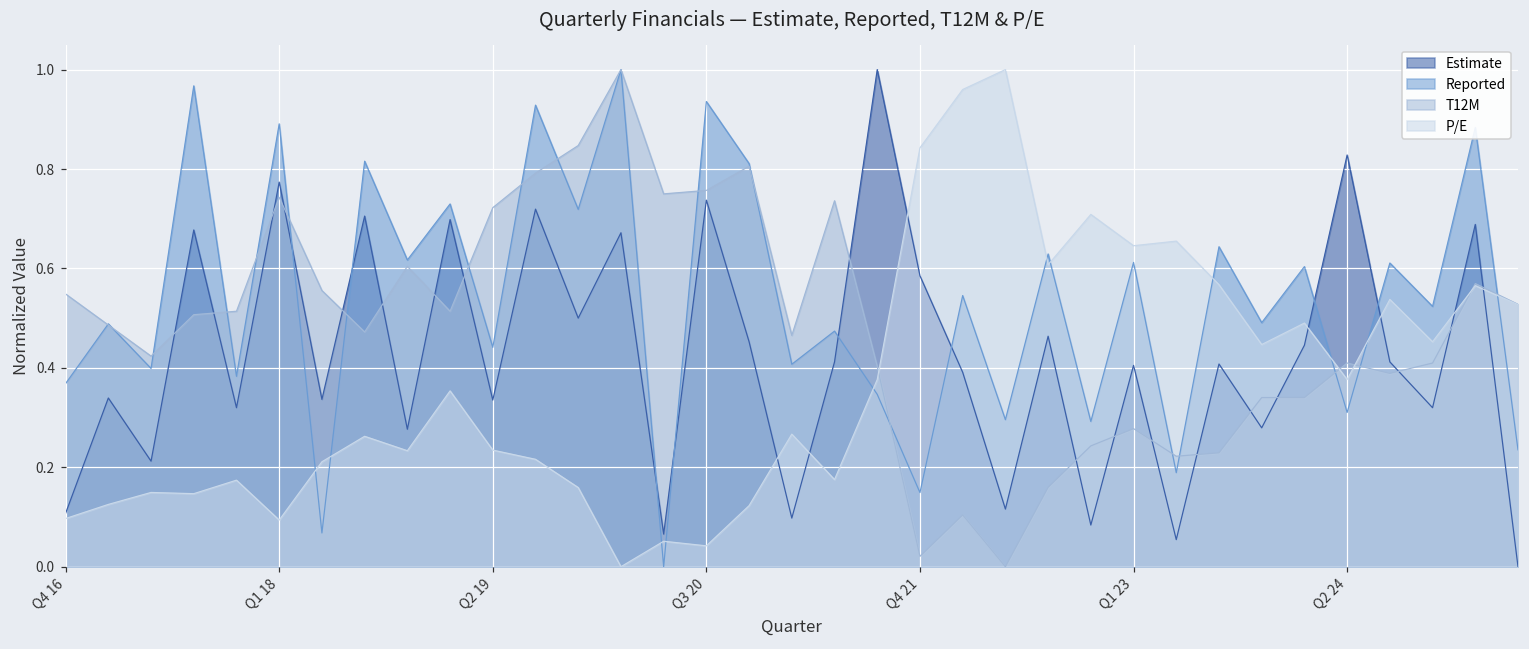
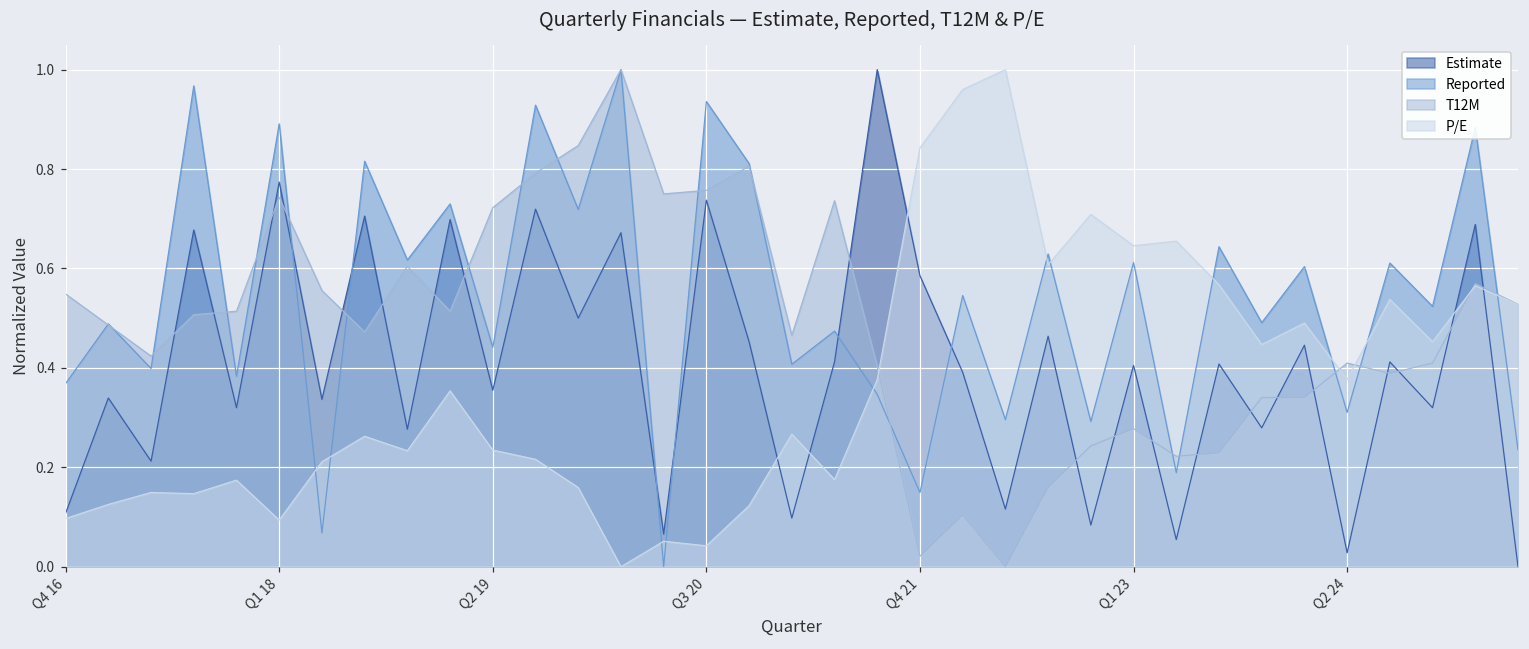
  {
    "Estimate": {
      "Q4 16": 0.11,
      "Q1 18": 0.77,
-     "Q2 19": 0.34,
+     "Q2 19": 0.35,
      "Q3 20": 0.74,
      "Q4 21": 0.59,
      "Q1 23": 0.41,
-     "Q2 24": 0.83
+     "Q2 24": 0.03
    }
  }
